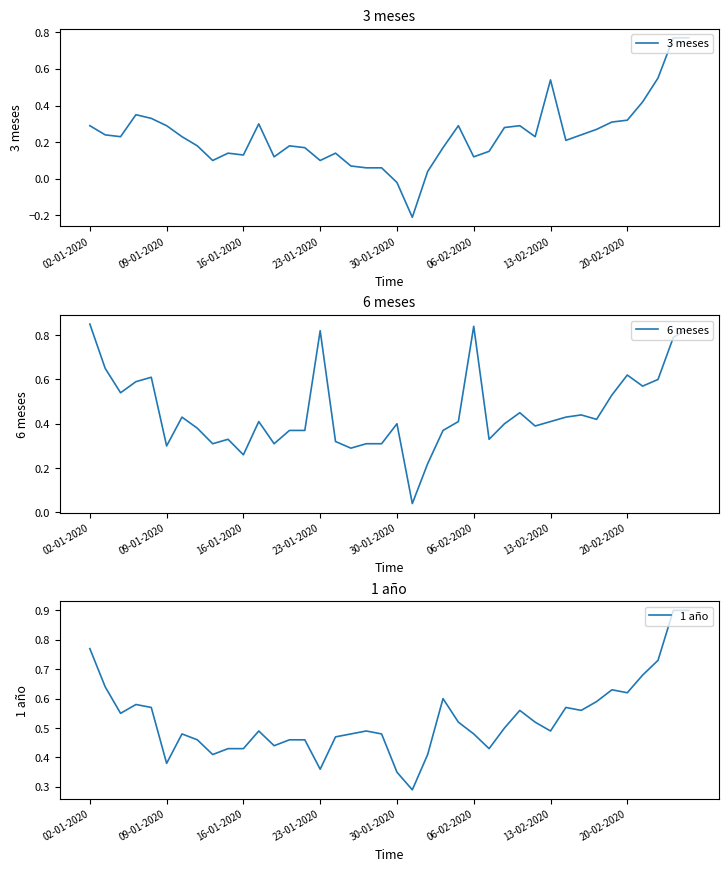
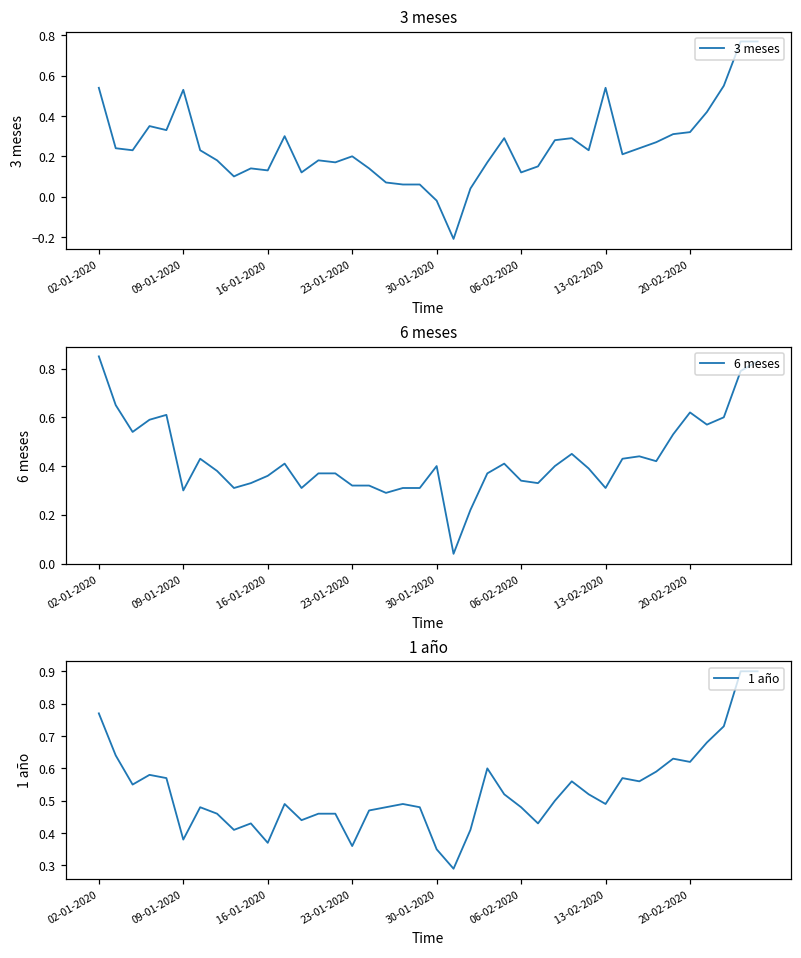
  {
    "3 meses": {
-     "02-01-2020": 0.29,
-     "09-01-2020": 0.29,
+     "02-01-2020": 0.54,
+     "09-01-2020": 0.53,
      "16-01-2020": 0.13,
-     "23-01-2020": 0.1,
+     "23-01-2020": 0.2,
      "30-01-2020": -0.02,
      "06-02-2020": 0.12,
      "13-02-2020": 0.54,
      "20-02-2020": 0.32
    },
    "6 meses": {
      "02-01-2020": 0.85,
      "09-01-2020": 0.30,
-     "16-01-2020": 0.26,
-     "23-01-2020": 0.82,
+     "16-01-2020": 0.36,
+     "23-01-2020": 0.32,
      "30-01-2020": 0.40,
-     "06-02-2020": 0.84,
-     "13-02-2020": 0.41,
+     "06-02-2020": 0.34,
+     "13-02-2020": 0.31,
      "20-02-2020": 0.62
    },
    "1 año": {
      "02-01-2020": 0.77,
      "09-01-2020": 0.38,
-     "16-01-2020": 0.43,
+     "16-01-2020": 0.37,
      "23-01-2020": 0.36,
      "30-01-2020": 0.35,
      "06-02-2020": 0.48,
      "13-02-2020": 0.49,
      "20-02-2020": 0.62
    }
  }
